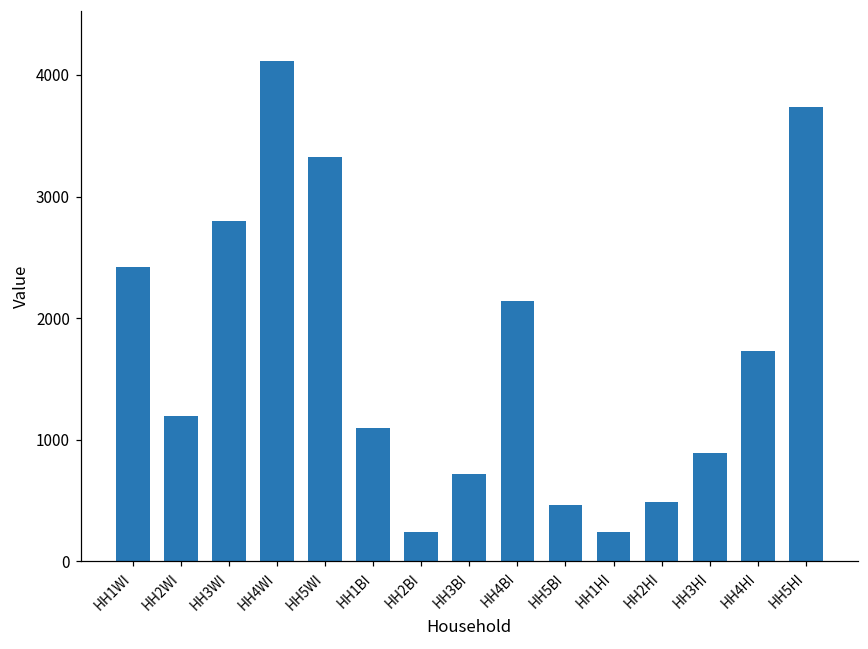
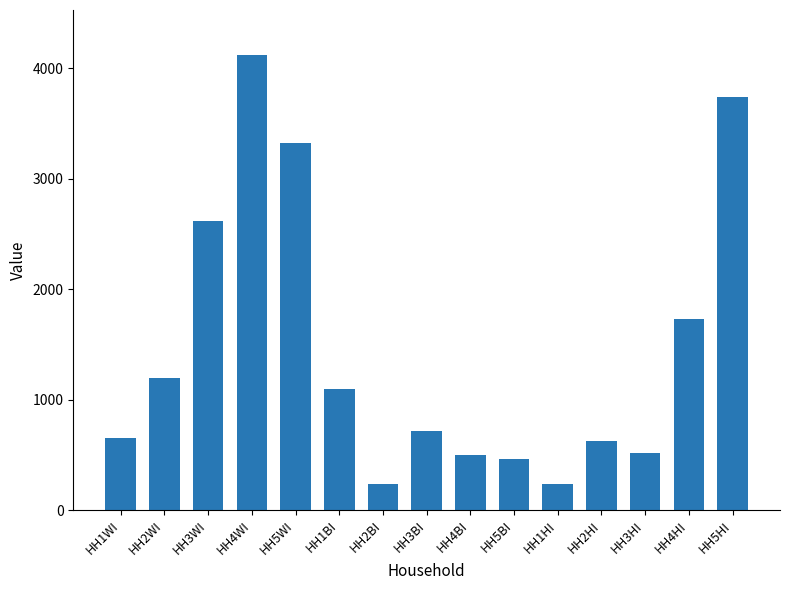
  {
-   "HH1WI": 2420,
+   "HH1WI": 660,
    "HH2WI": 1200,
-   "HH3WI": 2800,
+   "HH3WI": 2620,
    "HH4WI": 4110,
    "HH5WI": 3320,
    "HH1BI": 1100,
    "HH2BI": 240,
    "HH3BI": 720,
-   "HH4BI": 2140,
+   "HH4BI": 500,
    "HH5BI": 460,
    "HH1HI": 240,
-   "HH2HI": 490,
-   "HH3HI": 890,
+   "HH2HI": 630,
+   "HH3HI": 520,
    "HH4HI": 1730,
    "HH5HI": 3740
  }
